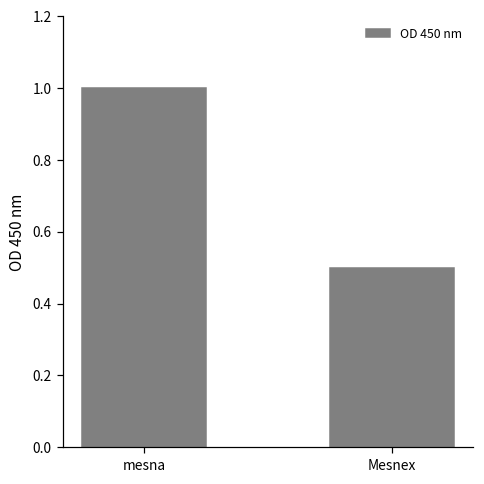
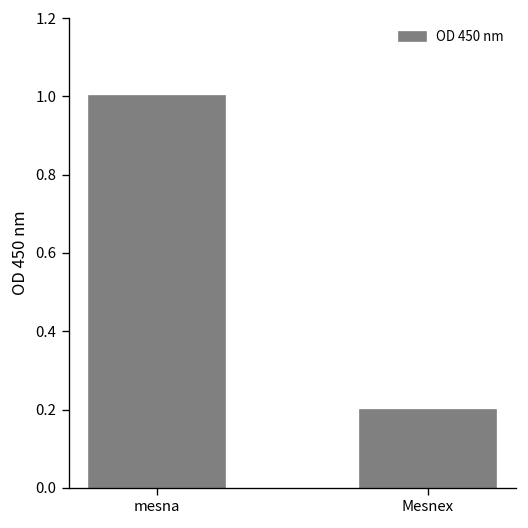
  {
    "mesna": 1.0,
-   "Mesnex": 0.5
+   "Mesnex": 0.2
  }
